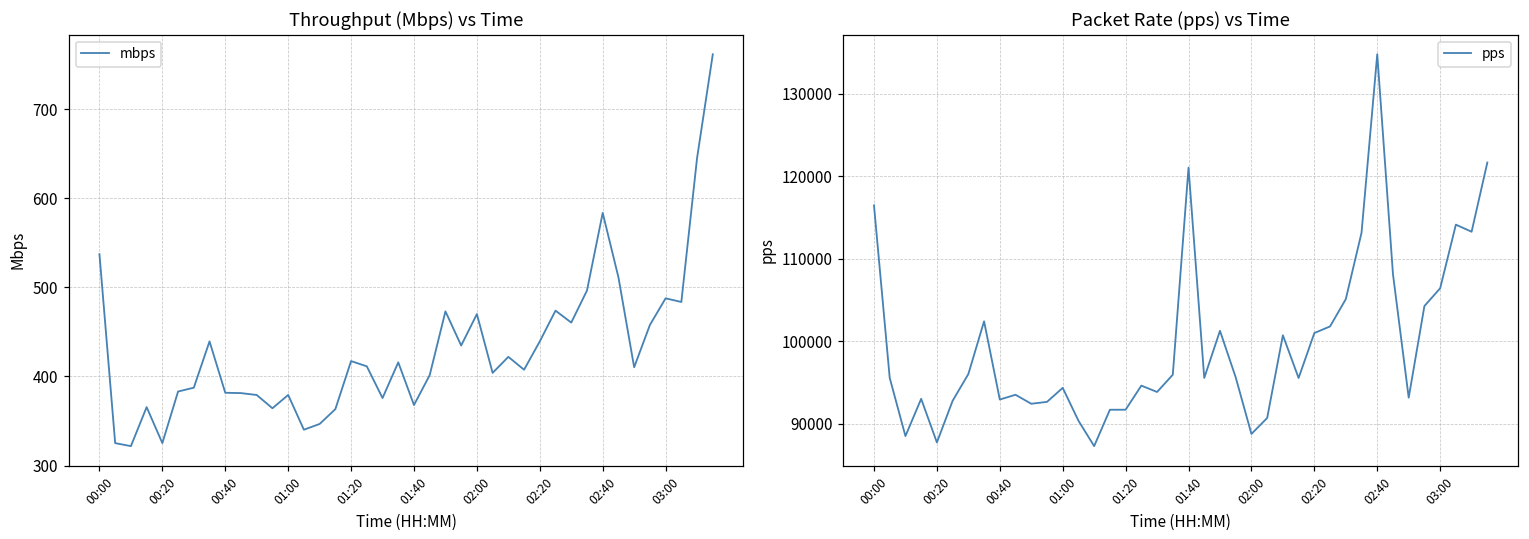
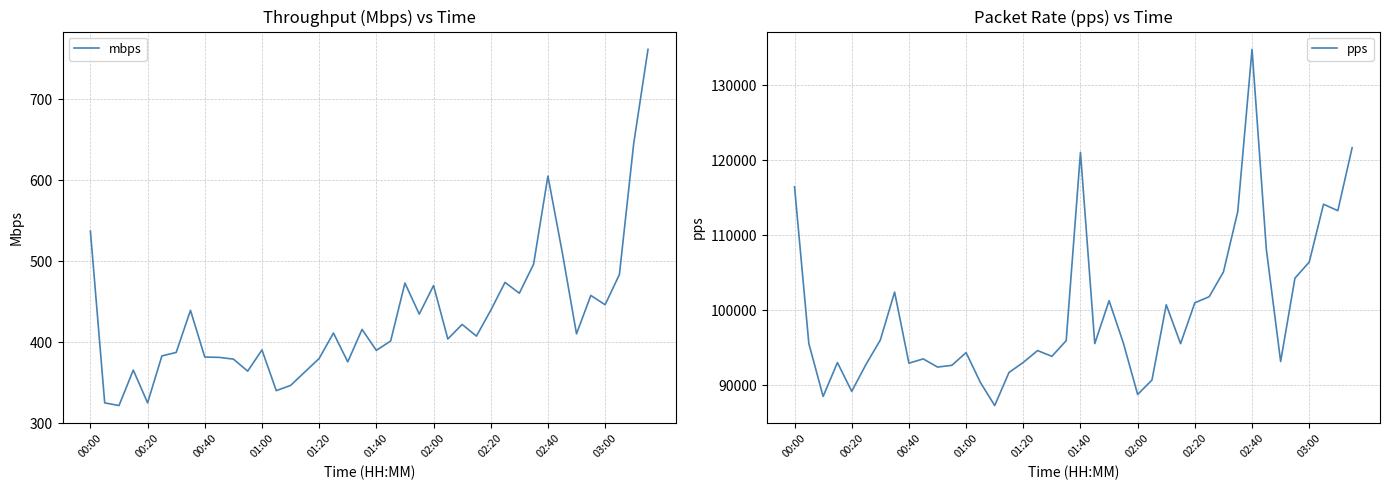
  {
    "Throughput (Mbps) vs Time": {
      "00:00": 540,
      "00:20": 330,
      "00:40": 380,
-     "01:00": 380,
-     "01:20": 420,
-     "01:40": 370,
+     "01:00": 390,
+     "01:20": 380,
+     "01:40": 390,
      "02:00": 470,
      "02:20": 440,
-     "02:40": 580,
-     "03:00": 490
+     "02:40": 610,
+     "03:00": 450
    },
    "Packet Rate (pps) vs Time": {
      "00:00": 116000,
-     "00:20": 88000,
+     "00:20": 89000,
      "00:40": 93000,
      "01:00": 94000,
-     "01:20": 92000,
+     "01:20": 93000,
      "01:40": 121000,
      "02:00": 89000,
      "02:20": 101000,
      "02:40": 135000,
      "03:00": 106000
    }
  }
